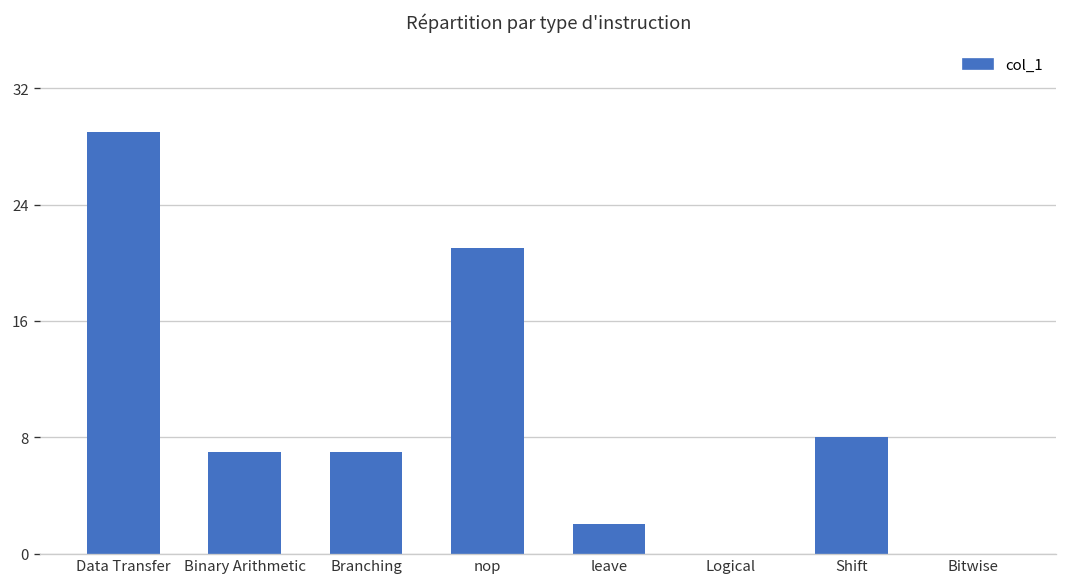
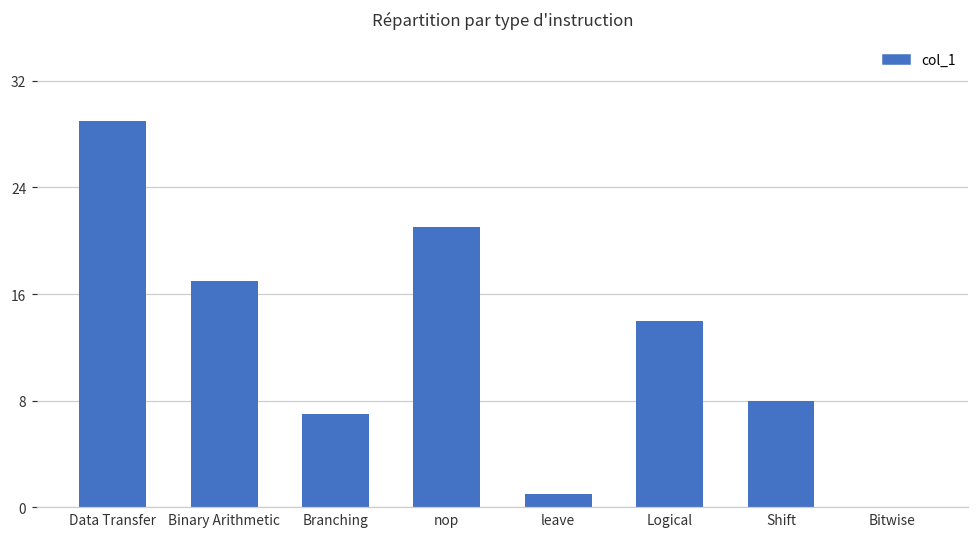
  {
    "Data Transfer": 29,
-   "Binary Arithmetic": 7,
+   "Binary Arithmetic": 17,
    "Branching": 7,
    "nop": 21,
-   "leave": 2,
-   "Logical": 0,
+   "leave": 1,
+   "Logical": 14,
    "Shift": 8,
    "Bitwise": 0
  }
